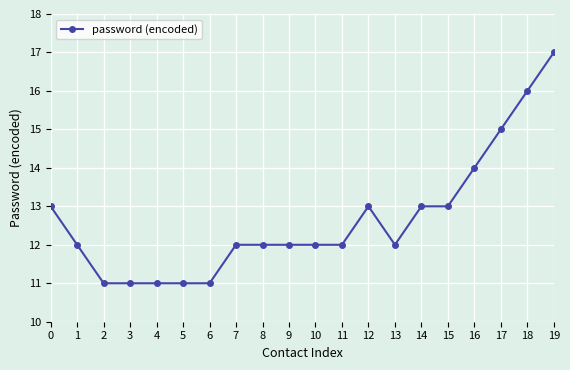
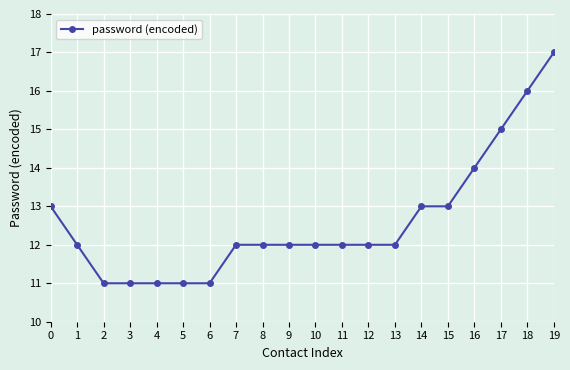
  {
    "0": 13,
    "1": 12,
    "2": 11,
    "3": 11,
    "4": 11,
    "5": 11,
    "6": 11,
    "7": 12,
    "8": 12,
    "9": 12,
    "10": 12,
    "11": 12,
-   "12": 13,
+   "12": 12,
    "13": 12,
    "14": 13,
    "15": 13,
    "16": 14,
    "17": 15,
    "18": 16,
    "19": 17
  }
